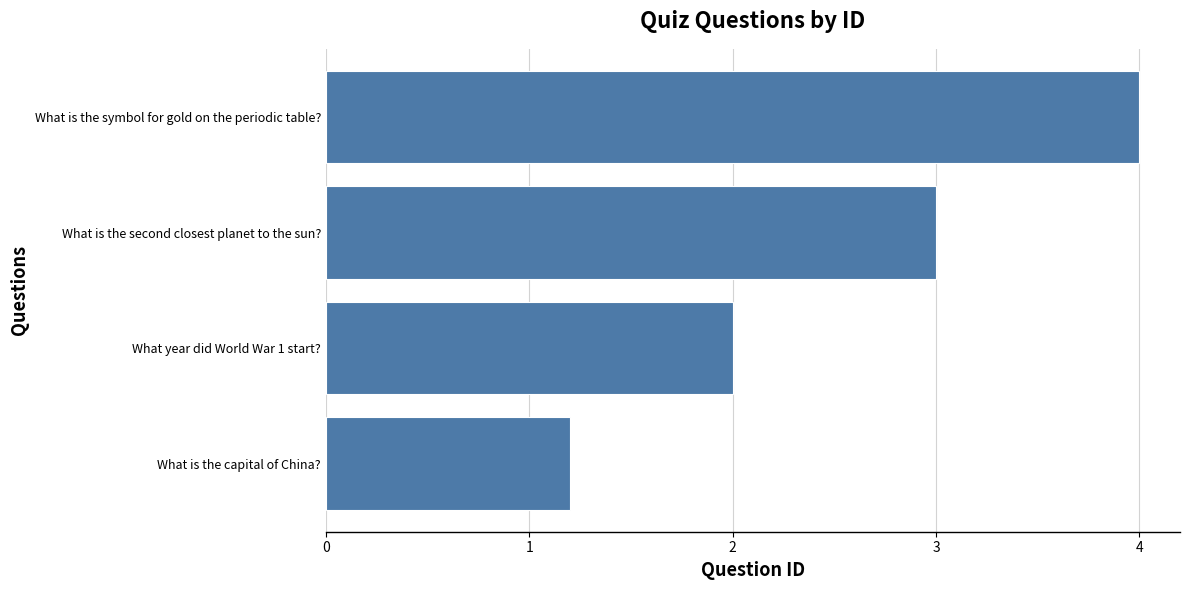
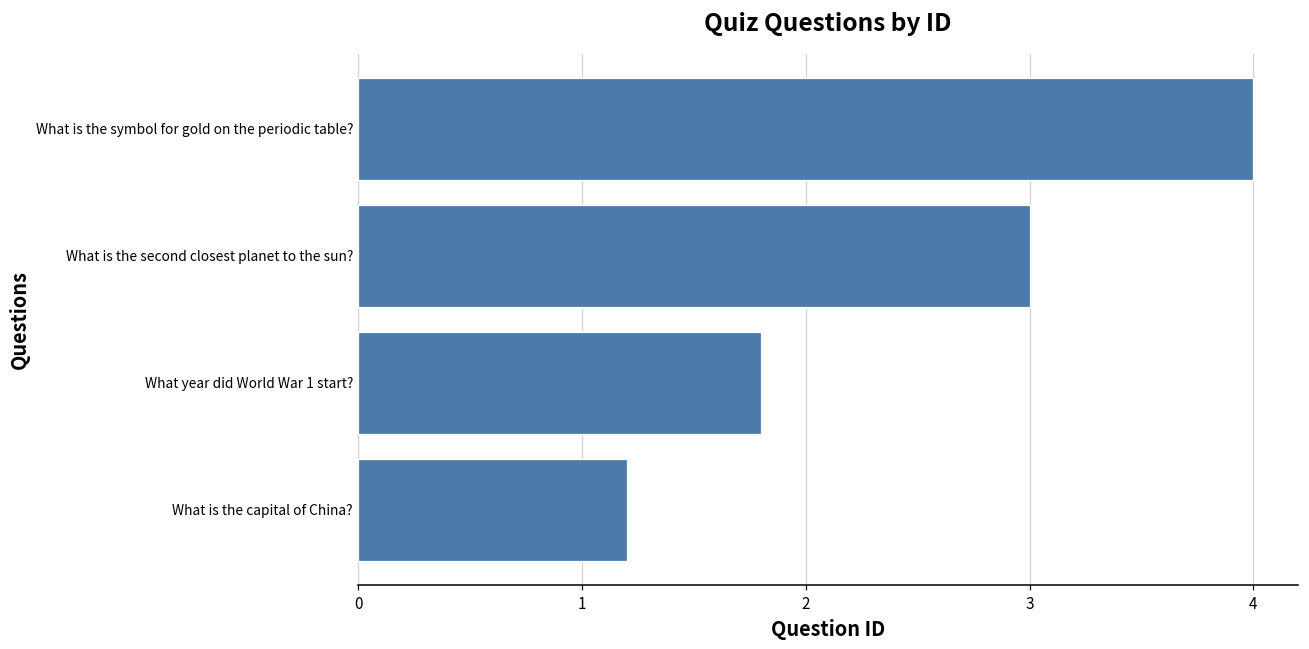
  {
    "What is the symbol for gold on the periodic table?": 4.0,
    "What is the second closest planet to the sun?": 3.0,
-   "What year did World War 1 start?": 2.0,
+   "What year did World War 1 start?": 1.8,
    "What is the capital of China?": 1.2
  }
